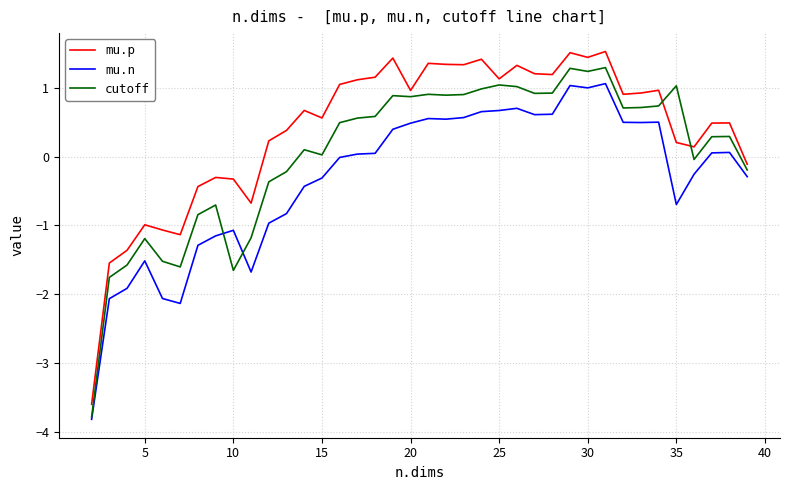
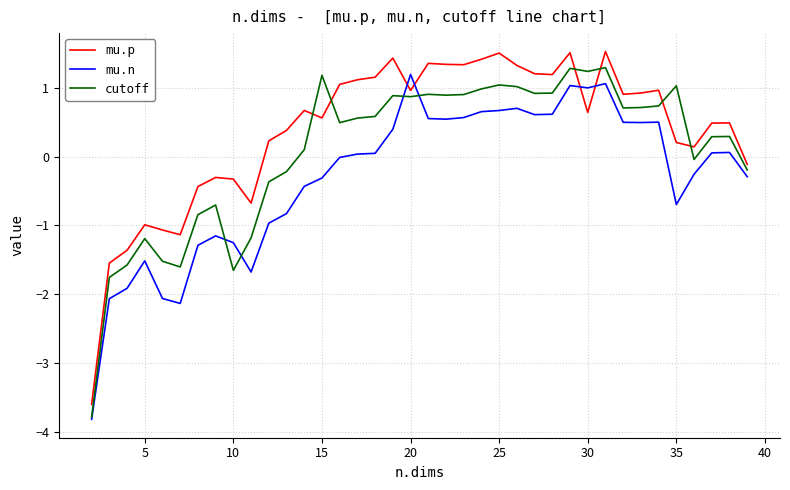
  {
    "mu.p": {
      "5": -1.0,
      "10": -0.3,
      "15": 0.6,
      "20": 1.0,
-     "25": 1.1,
-     "30": 1.4,
+     "25": 1.5,
+     "30": 0.6,
      "35": 0.2
    },
    "mu.n": {
      "5": -1.5,
-     "10": -1.1,
+     "10": -1.3,
      "15": -0.3,
-     "20": 0.5,
+     "20": 1.2,
      "25": 0.7,
      "30": 1.0,
      "35": -0.7
    },
    "cutoff": {
      "5": -1.2,
      "10": -1.7,
-     "15": 0.0,
+     "15": 1.2,
      "20": 0.9,
      "25": 1.0,
      "30": 1.2,
      "35": 1.0
    }
  }
